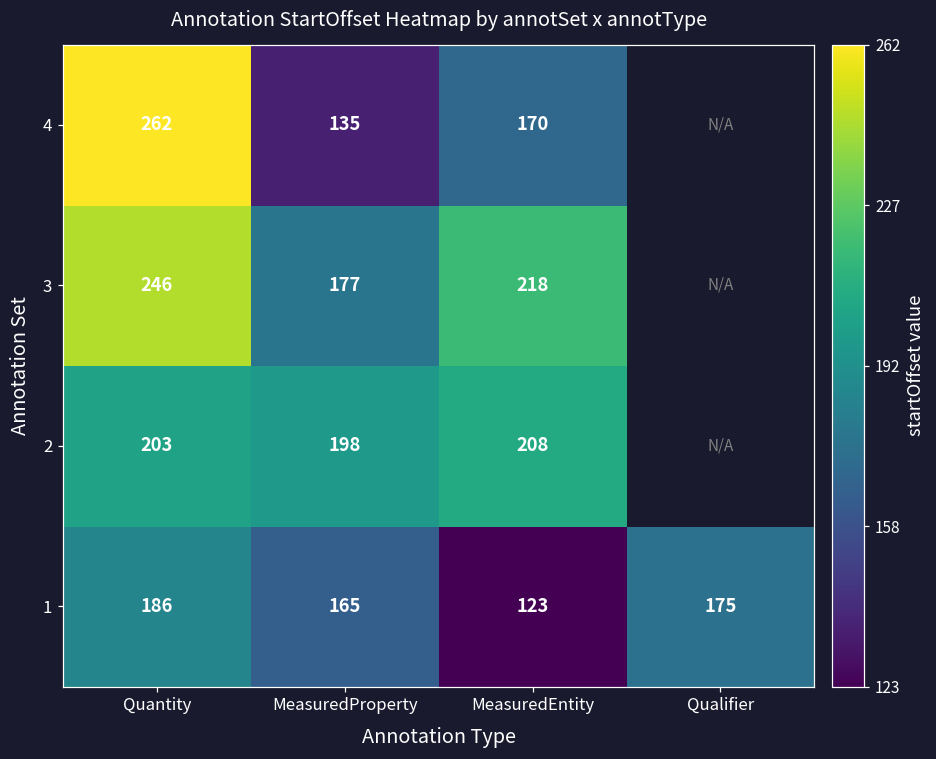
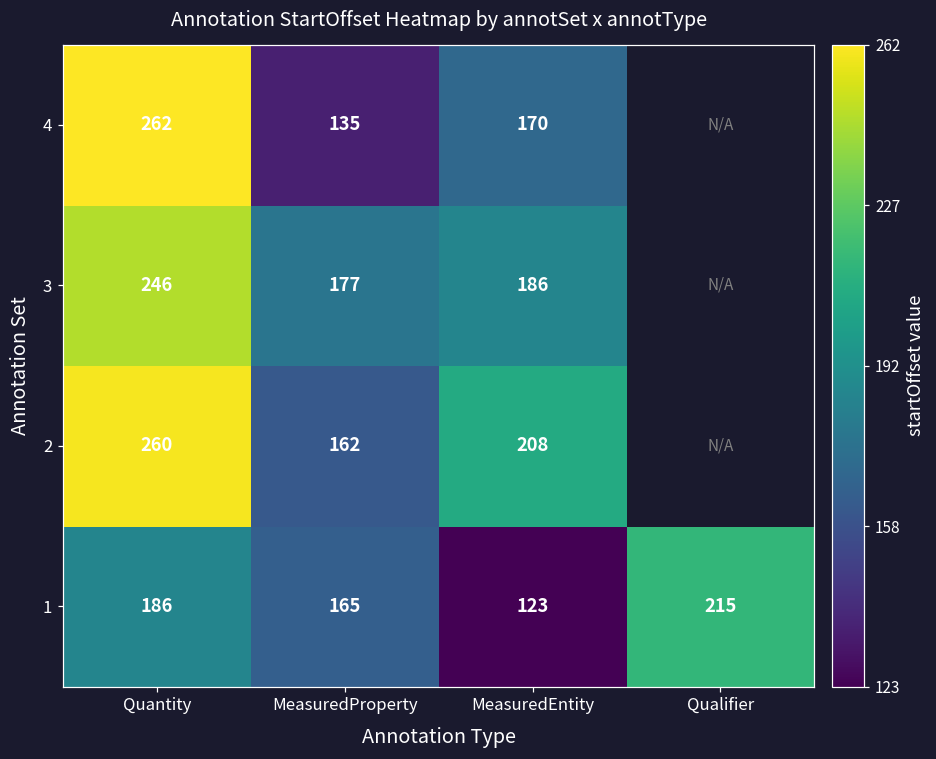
  {
    "4": {
      "Quantity": 262,
      "MeasuredProperty": 135,
      "MeasuredEntity": 170
    },
    "3": {
      "Quantity": 246,
      "MeasuredProperty": 177,
-     "MeasuredEntity": 218
+     "MeasuredEntity": 186
    },
    "2": {
-     "Quantity": 203,
-     "MeasuredProperty": 198,
+     "Quantity": 260,
+     "MeasuredProperty": 162,
      "MeasuredEntity": 208
    },
    "1": {
      "Quantity": 186,
      "MeasuredProperty": 165,
      "MeasuredEntity": 123,
-     "Qualifier": 175
+     "Qualifier": 215
    }
  }
